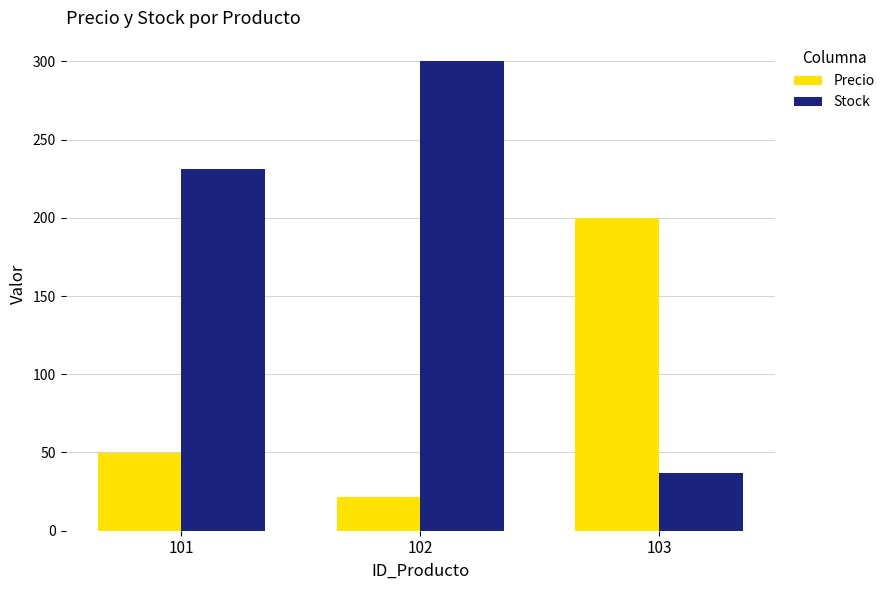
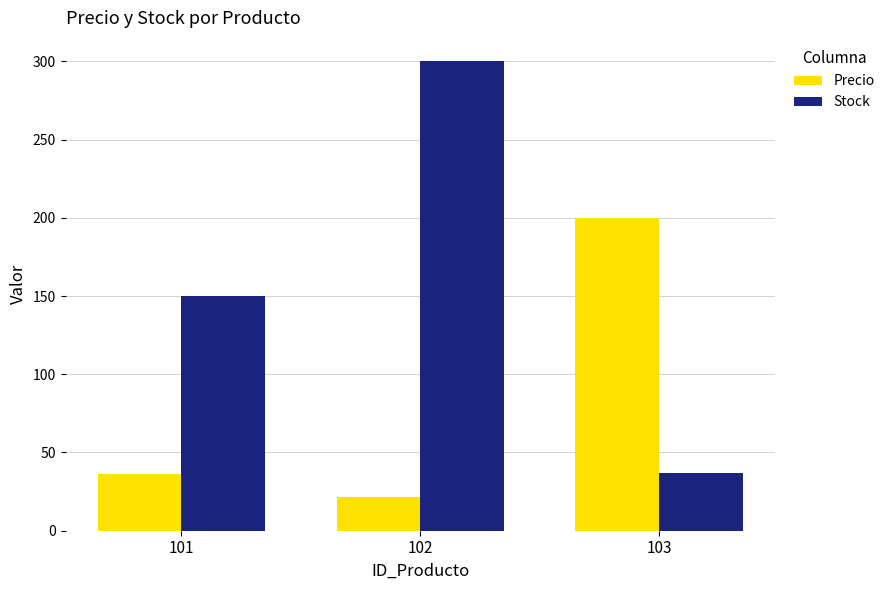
  {
    "Precio": {
-     "101": 50,
+     "101": 36,
      "102": 22,
      "103": 200
    },
    "Stock": {
-     "101": 231,
+     "101": 150,
      "102": 300,
      "103": 37
    }
  }
